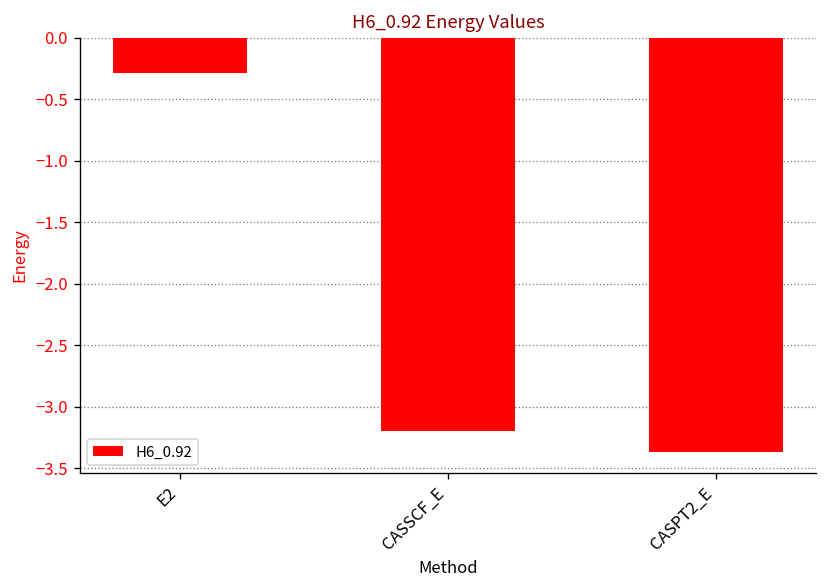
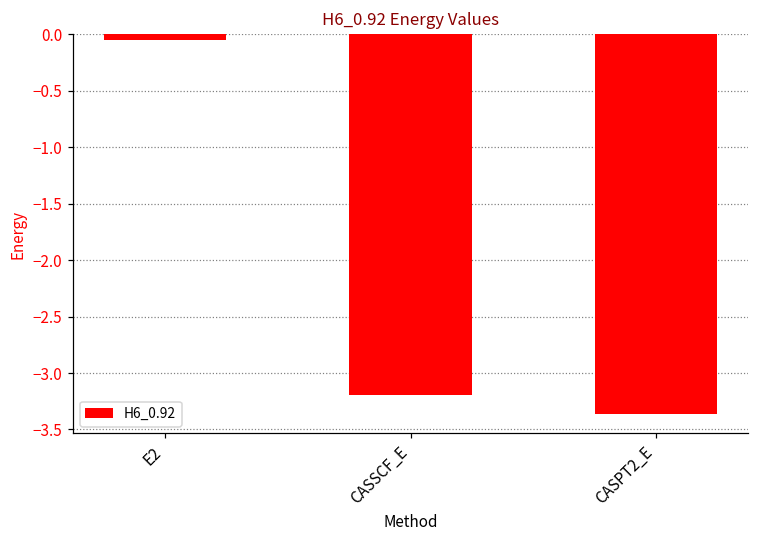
  {
-   "E2": -0.28,
+   "E2": -0.05,
    "CASSCF_E": -3.19,
    "CASPT2_E": -3.37
  }
